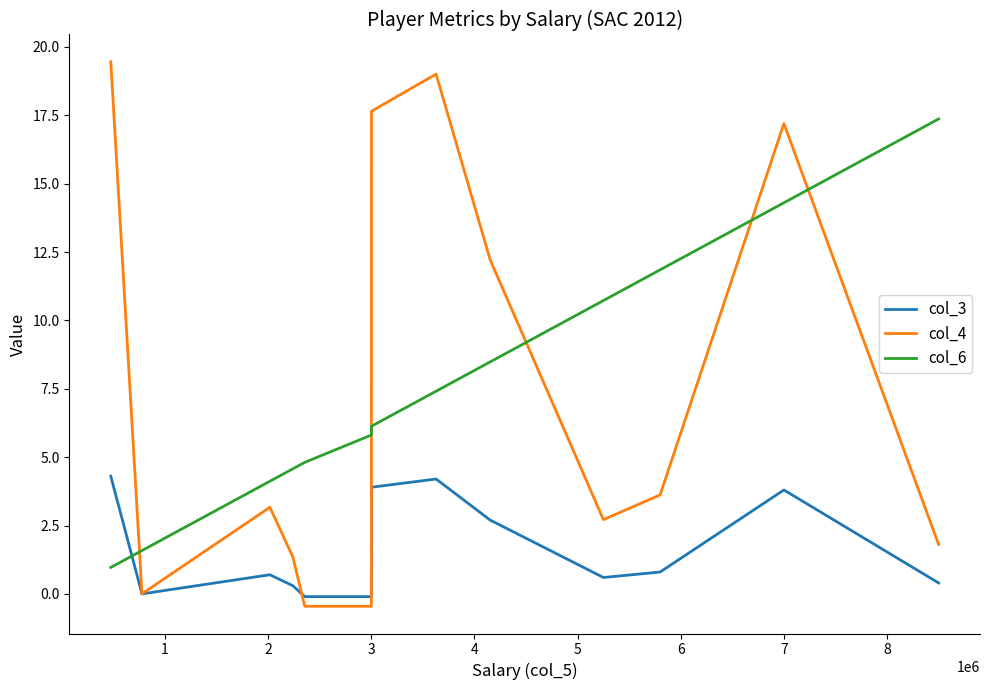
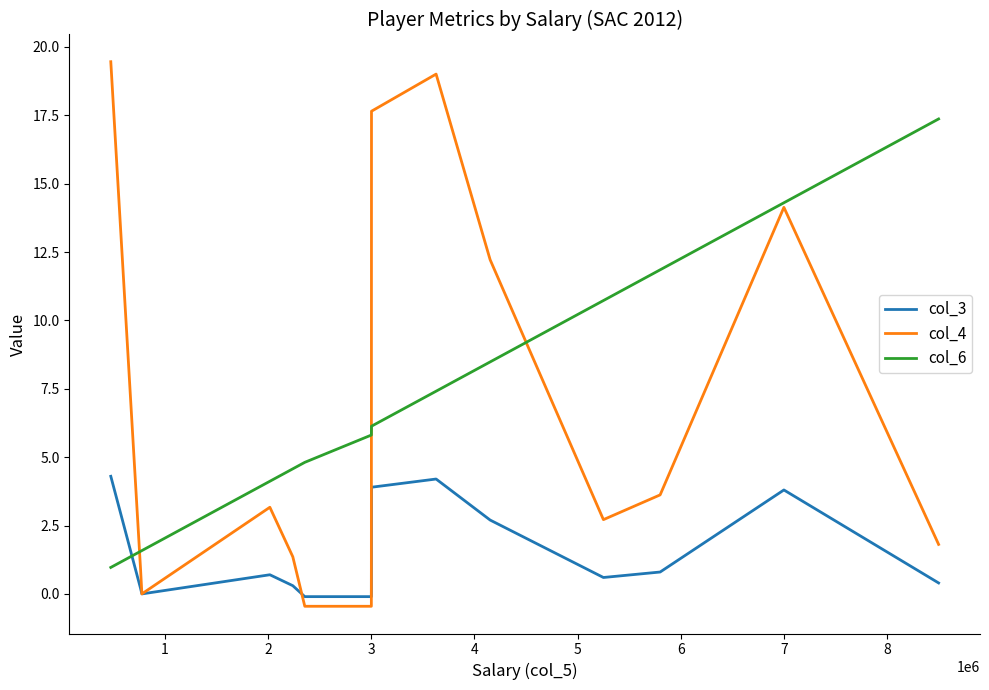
  {
    "col_3": {
      "3": -0.1,
      "7": 3.8
    },
    "col_4": {
      "3": -0.5,
-     "7": 17.2
+     "7": 14.1
    },
    "col_6": {
      "3": 5.8,
      "7": 14.3
    }
  }
